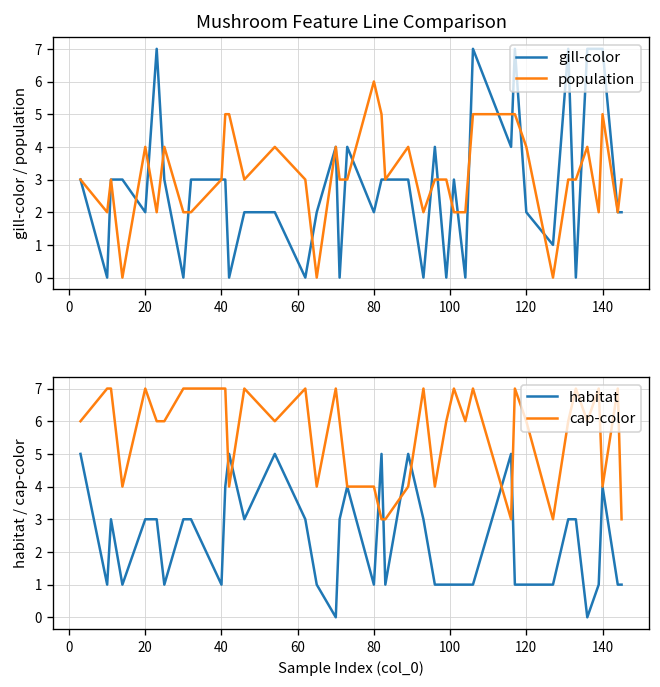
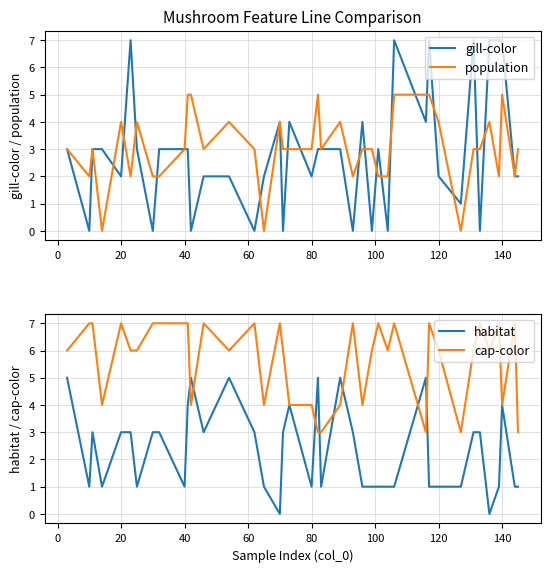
  {
    "Mushroom Feature Line Comparison": {
      "gill-color": {
        "20": 2,
        "80": 2,
        "120": 2
      },
      "population": {
        "20": 4,
-       "80": 6,
+       "80": 3,
        "120": 4,
        "140": 5
      }
    }
  }
